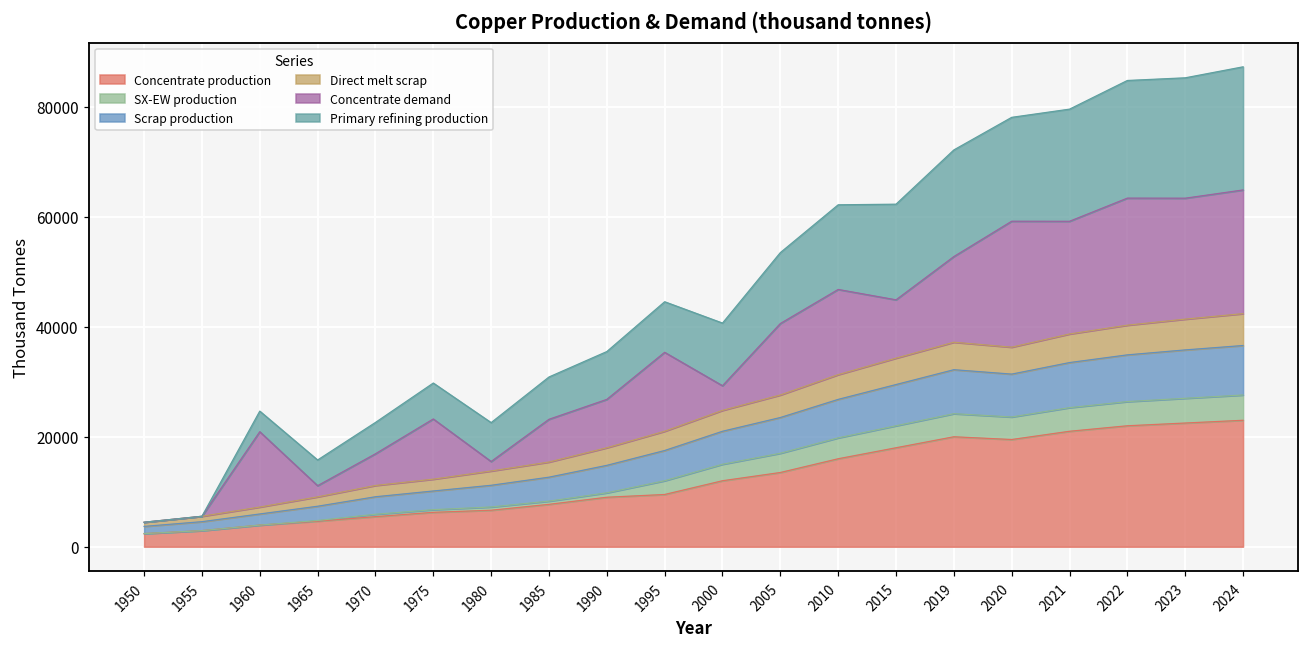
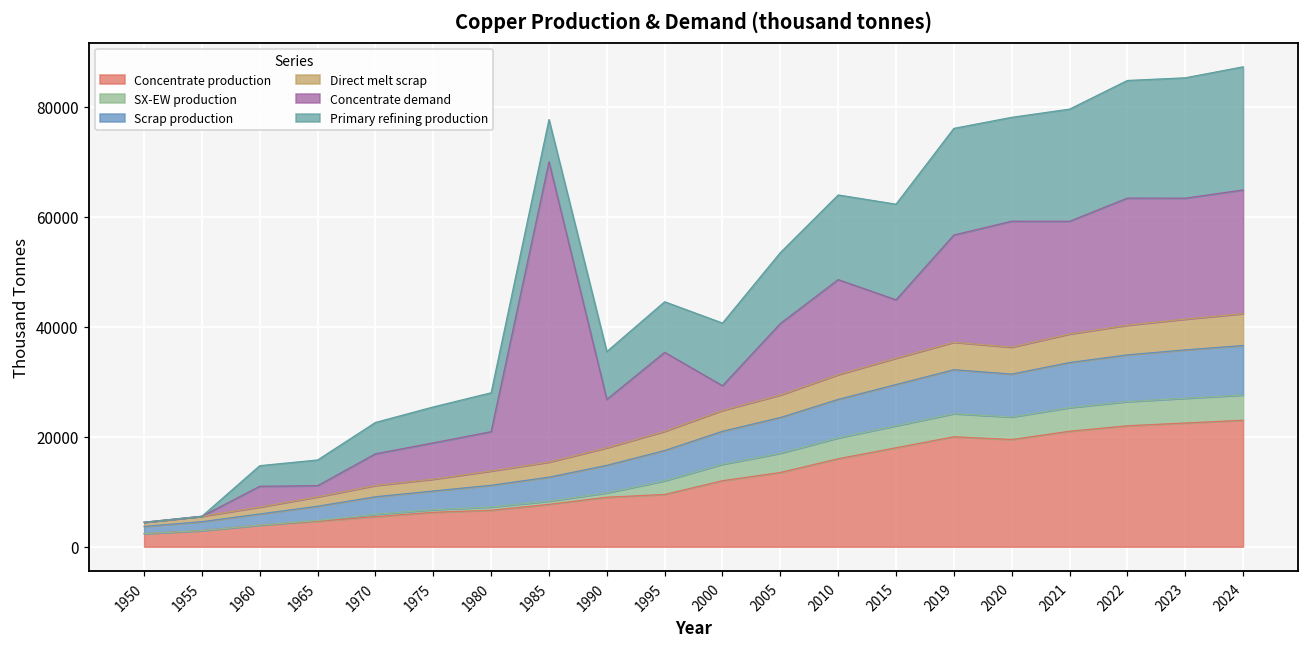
  {
    "Concentrate demand": {
-     "1960": 14000,
+     "1960": 4000,
      "1965": 2000,
      "1970": 6000,
-     "1975": 11000,
-     "1980": 2000,
-     "1985": 8000,
+     "1975": 7000,
+     "1980": 7000,
+     "1985": 55000,
      "1990": 9000,
      "1995": 14000,
      "2000": 4000,
      "2005": 13000,
-     "2010": 16000,
+     "2010": 17000,
      "2015": 11000,
-     "2019": 16000,
+     "2019": 20000,
      "2020": 23000,
      "2021": 21000,
      "2022": 23000,
      "2023": 22000,
      "2024": 23000
    }
  }
